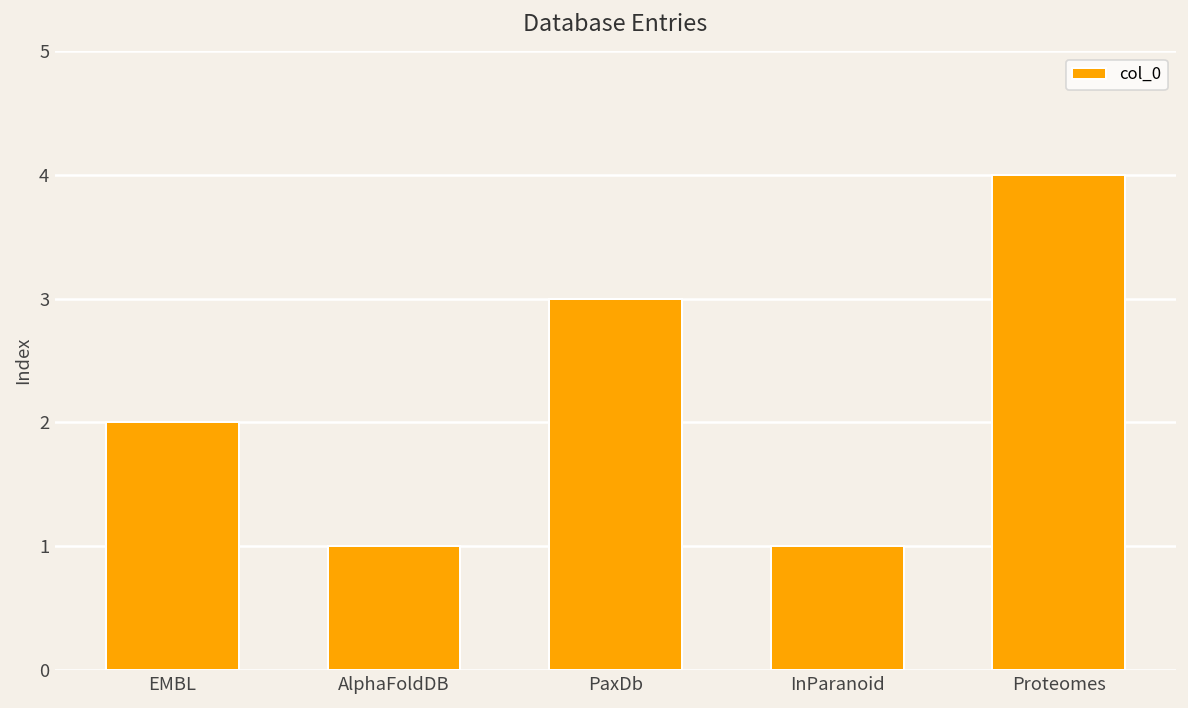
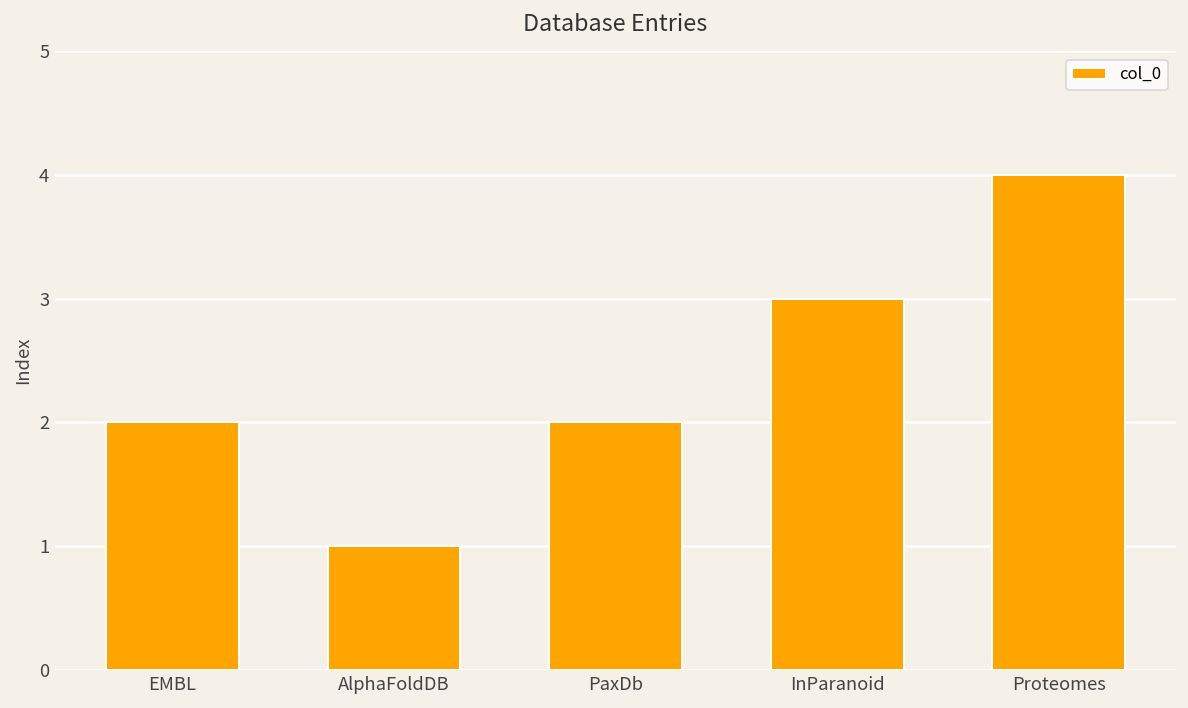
  {
    "EMBL": 2,
    "AlphaFoldDB": 1,
-   "PaxDb": 3,
-   "InParanoid": 1,
+   "PaxDb": 2,
+   "InParanoid": 3,
    "Proteomes": 4
  }
